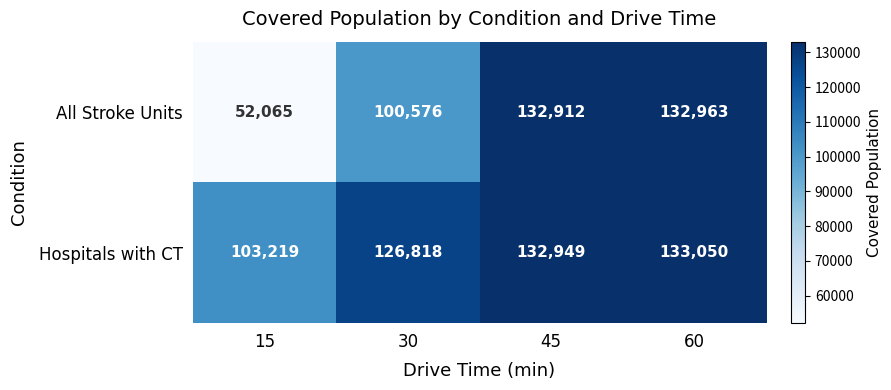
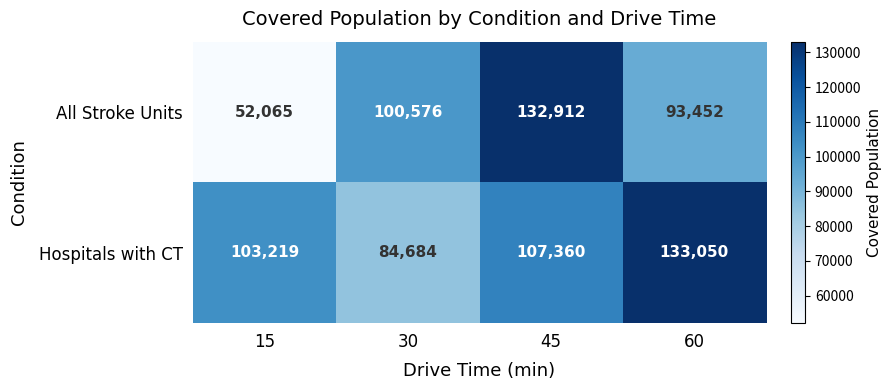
  {
    "All Stroke Units": {
      "15": "52,065",
      "30": "100,576",
      "45": "132,912",
-     "60": "132,963"
+     "60": "93,452"
    },
    "Hospitals with CT": {
      "15": "103,219",
-     "30": "126,818",
-     "45": "132,949",
+     "30": "84,684",
+     "45": "107,360",
      "60": "133,050"
    }
  }
